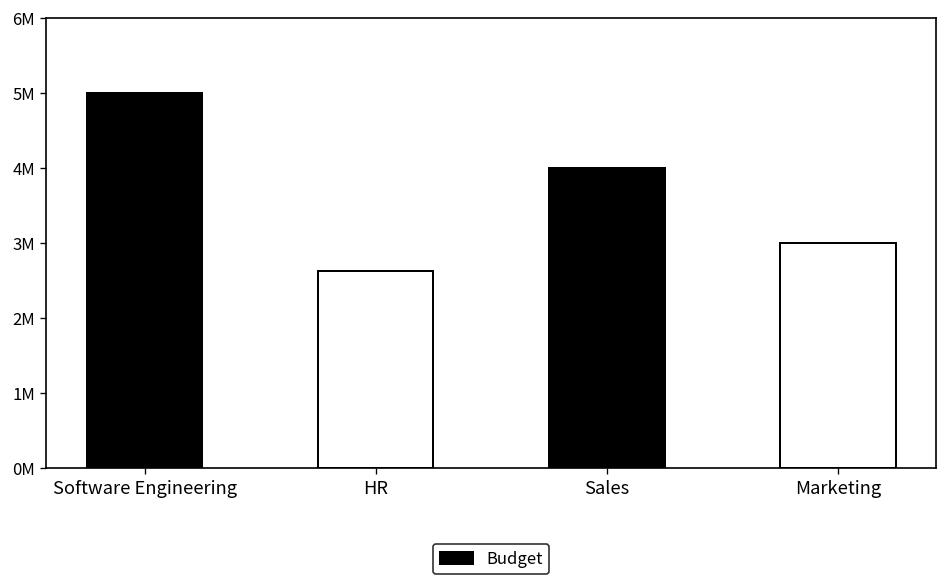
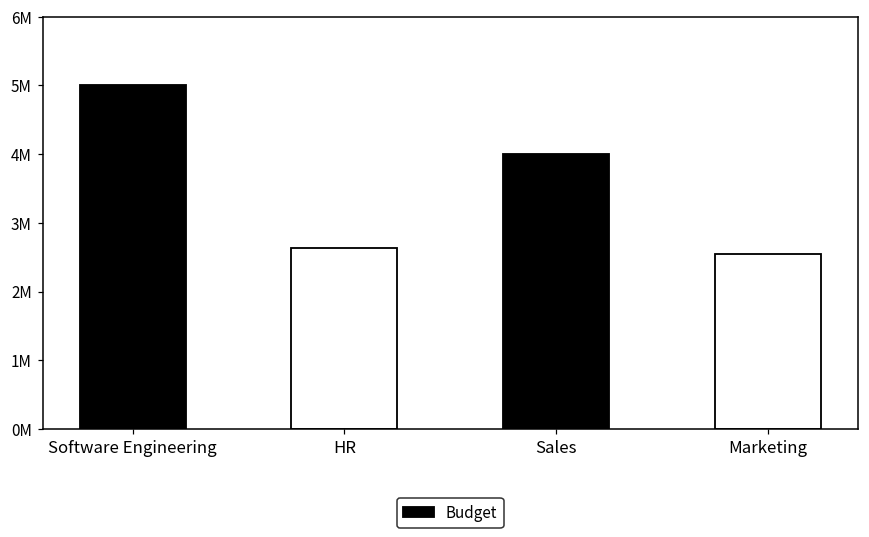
  {
    "Software Engineering": 5000000,
    "HR": 2600000,
    "Sales": 4000000,
-   "Marketing": 3000000
+   "Marketing": 2500000
  }
